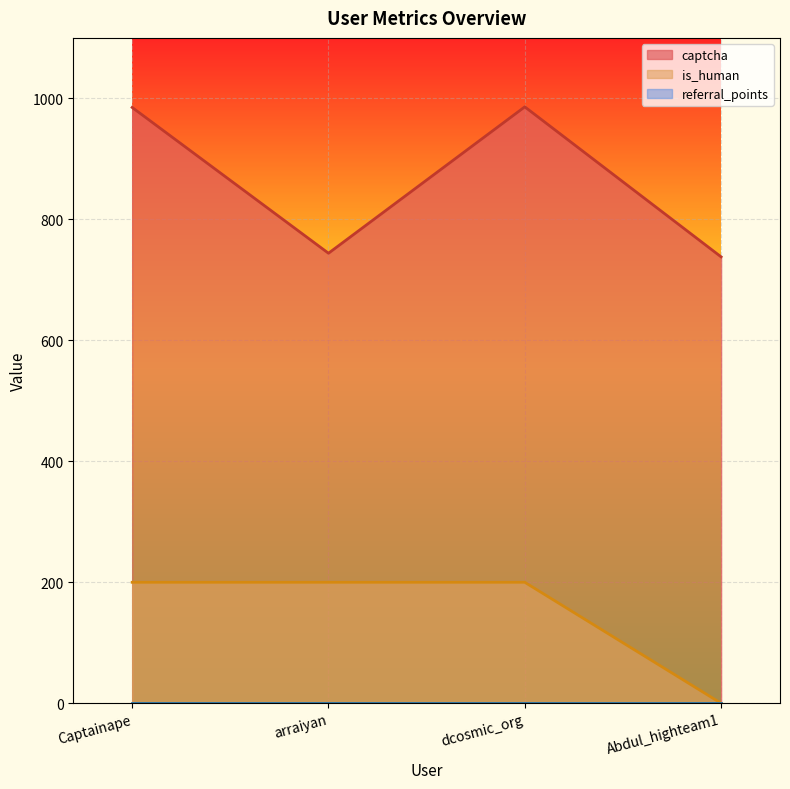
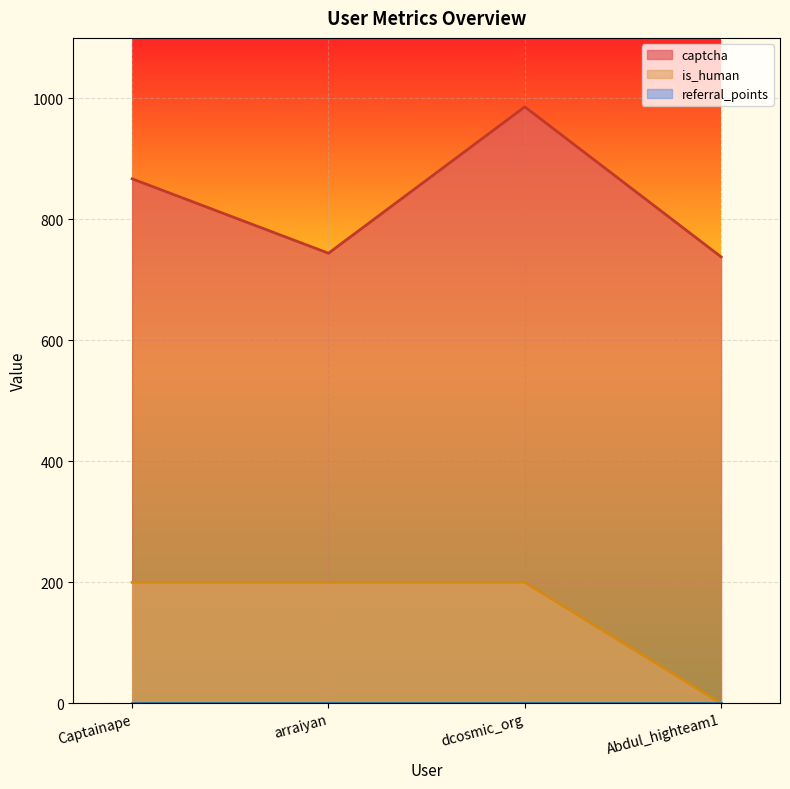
  {
    "captcha": {
-     "Captainape": 990,
+     "Captainape": 870,
      "arraiyan": 740,
      "dcosmic_org": 990,
      "Abdul_highteam1": 740
    },
    "is_human": {
      "Captainape": 200,
      "arraiyan": 200,
      "dcosmic_org": 200
    },
    "referral_points": {
      "Captainape": 0,
      "arraiyan": 0,
      "dcosmic_org": 0
    }
  }
